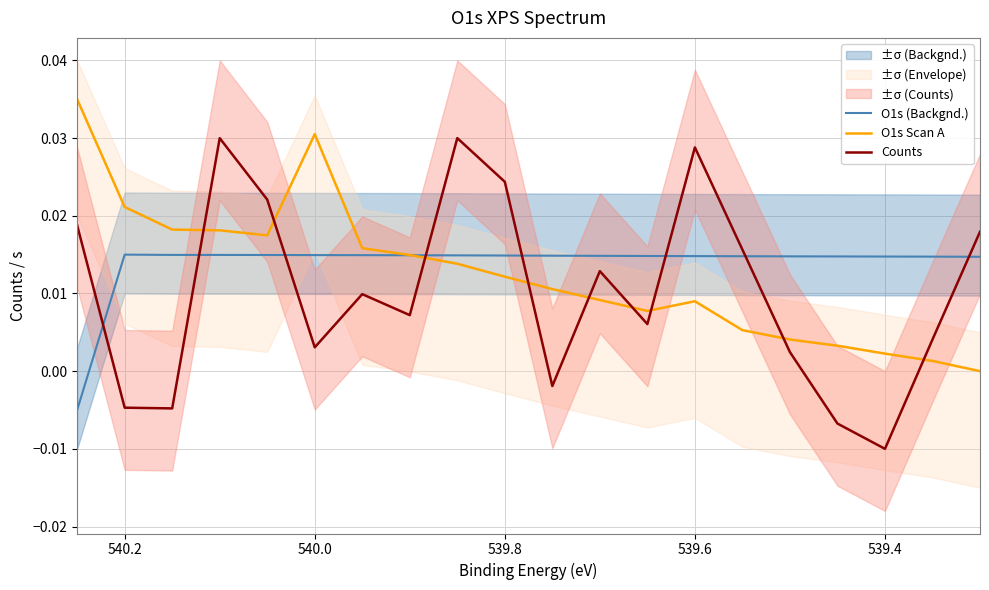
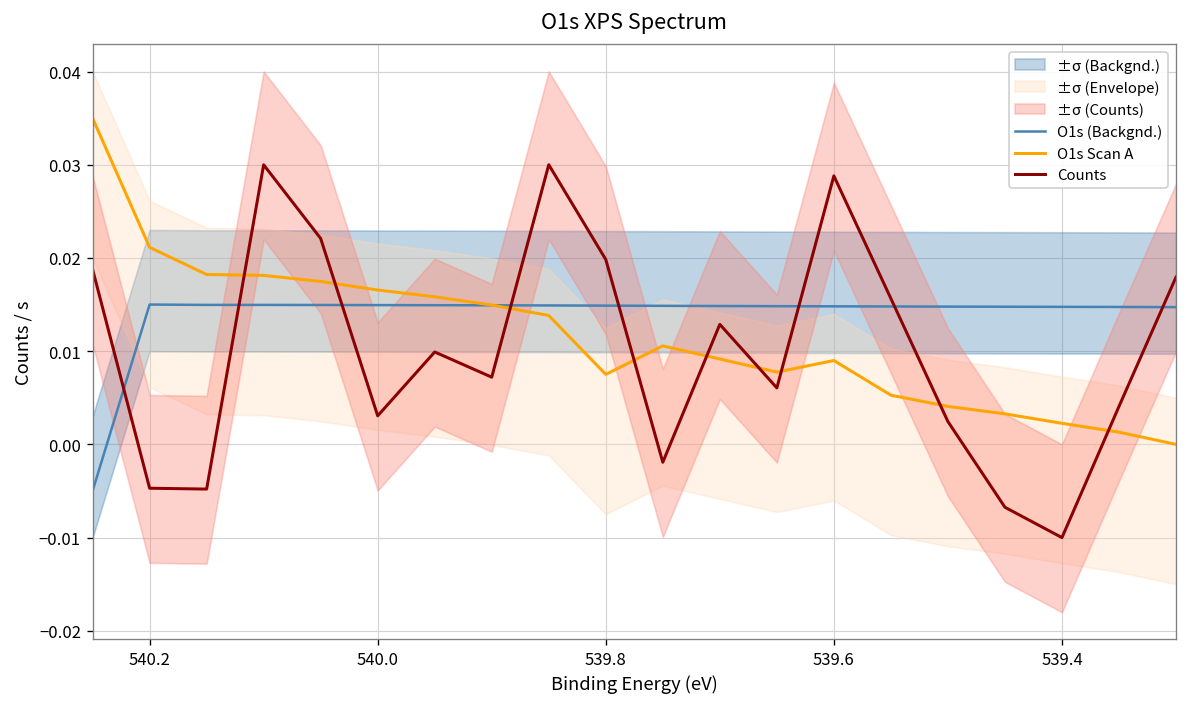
  {
    "O1s Scan A": {
      "540.2": 0.021,
-     "540.0": 0.031,
-     "539.8": 0.012,
+     "540.0": 0.017,
+     "539.8": 0.008,
      "539.6": 0.009,
      "539.4": 0.002
    },
    "Counts": {
      "540.2": -0.005,
      "540.0": 0.003,
-     "539.8": 0.024,
+     "539.8": 0.020,
      "539.6": 0.029,
      "539.4": -0.010
    }
  }
